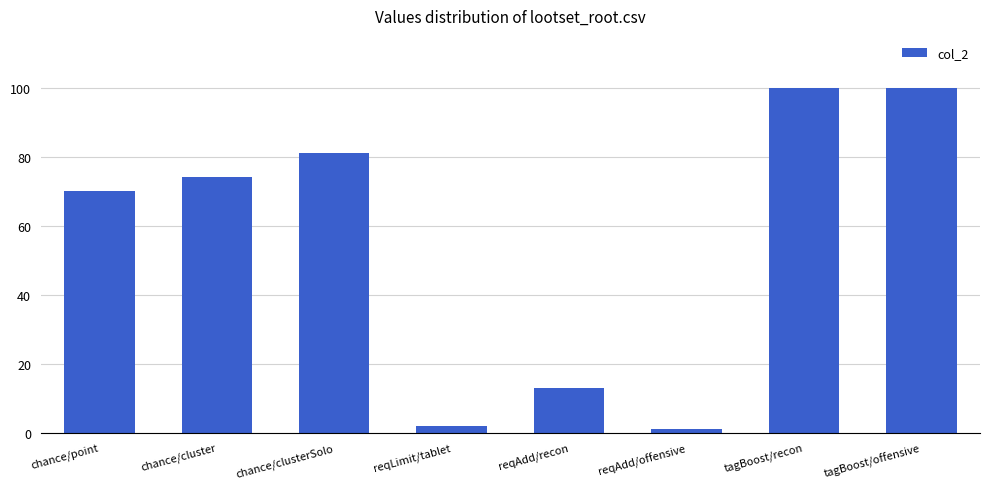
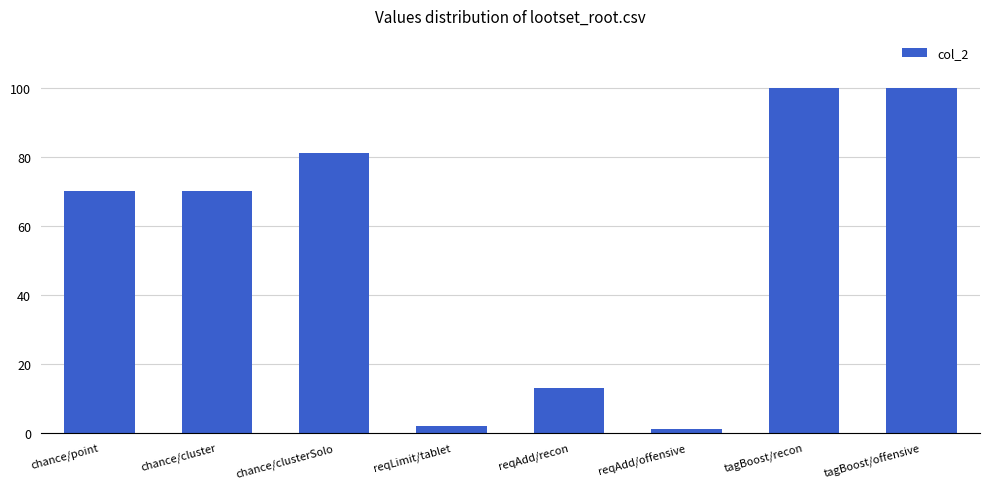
  {
    "chance/point": 70,
-   "chance/cluster": 74,
+   "chance/cluster": 70,
    "chance/clusterSolo": 81,
    "reqLimit/tablet": 2,
    "reqAdd/recon": 13,
    "reqAdd/offensive": 1,
    "tagBoost/recon": 100,
    "tagBoost/offensive": 100
  }
